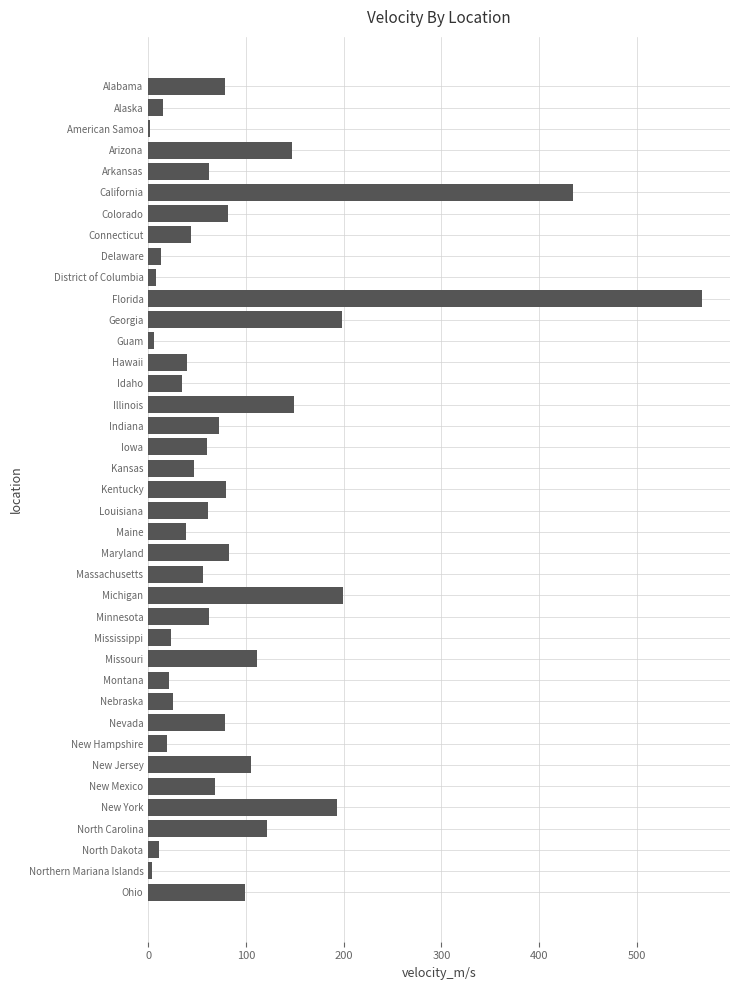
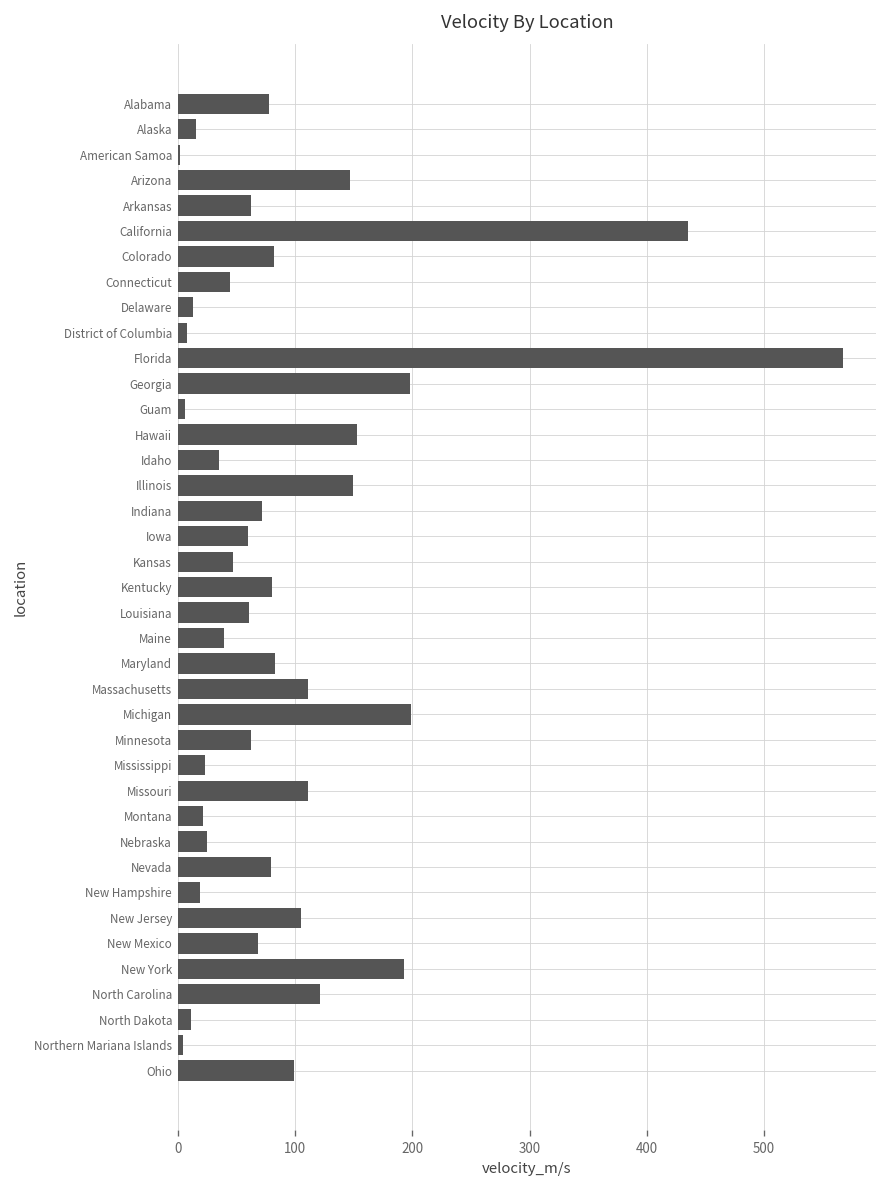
  {
    "Alabama": 80,
    "Alaska": 20,
    "Arizona": 150,
    "Arkansas": 60,
    "California": 440,
    "Colorado": 80,
    "Connecticut": 40,
    "Delaware": 10,
    "District of Columbia": 10,
    "Florida": 570,
    "Georgia": 200,
    "Guam": 10,
-   "Hawaii": 40,
+   "Hawaii": 150,
    "Idaho": 40,
    "Illinois": 150,
    "Indiana": 70,
    "Iowa": 60,
    "Kansas": 50,
    "Kentucky": 80,
    "Louisiana": 60,
    "Maine": 40,
    "Maryland": 80,
-   "Massachusetts": 60,
+   "Massachusetts": 110,
    "Michigan": 200,
    "Minnesota": 60,
    "Mississippi": 20,
    "Missouri": 110,
    "Montana": 20,
    "Nebraska": 30,
    "Nevada": 80,
    "New Hampshire": 20,
    "New Jersey": 110,
    "New Mexico": 70,
    "New York": 190,
    "North Carolina": 120,
    "North Dakota": 10,
    "Northern Mariana Islands": 0,
    "Ohio": 100
  }
